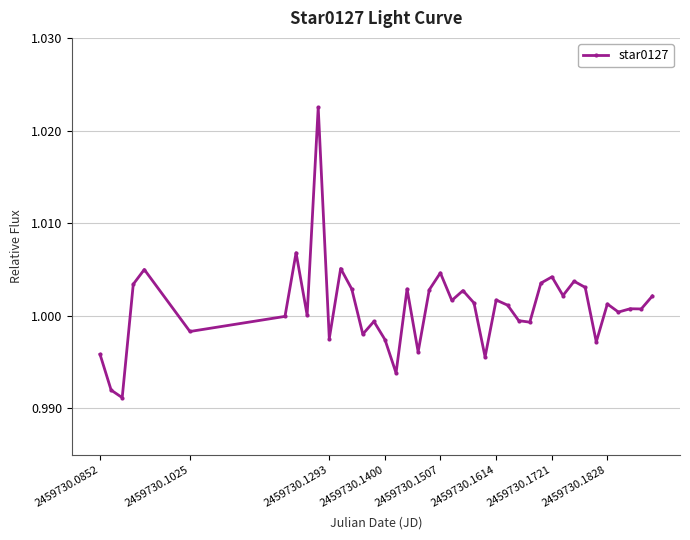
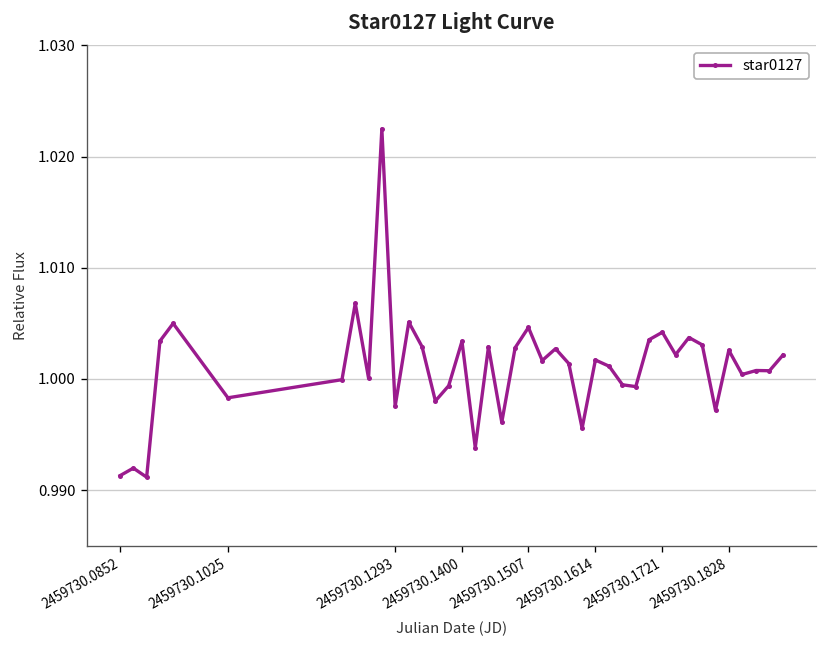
  {
-   "2459730.0852": 0.996,
+   "2459730.0852": 0.991,
    "2459730.1025": 0.998,
    "2459730.1293": 0.998,
-   "2459730.1400": 0.997,
+   "2459730.1400": 1.003,
    "2459730.1507": 1.005,
    "2459730.1614": 1.002,
    "2459730.1721": 1.004,
-   "2459730.1828": 1.001
+   "2459730.1828": 1.003
  }
